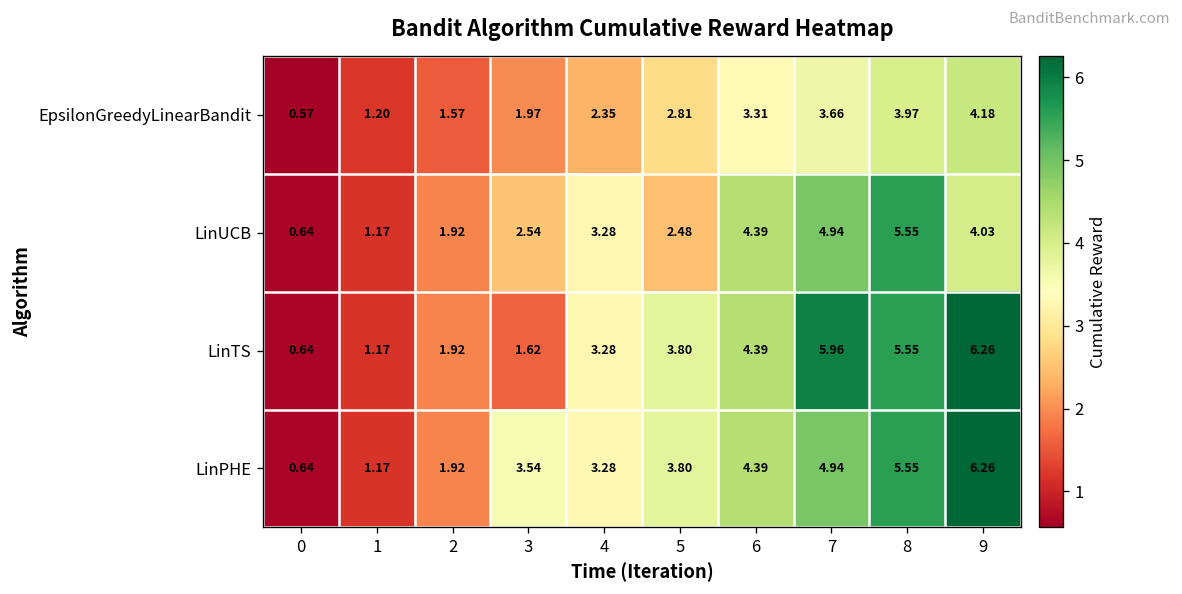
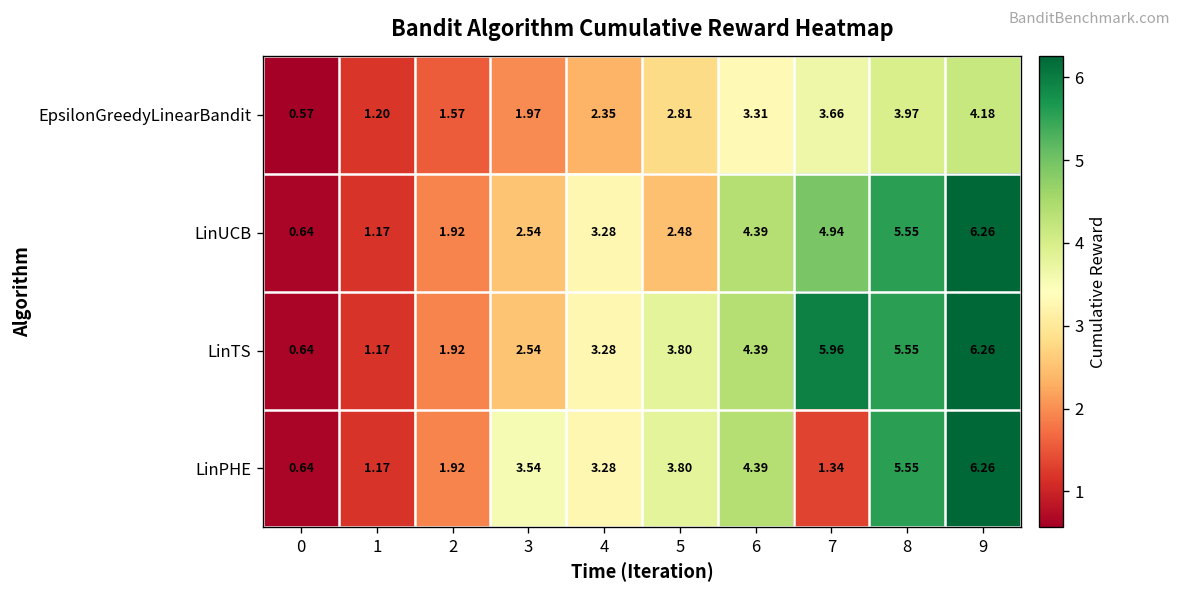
  {
    "EpsilonGreedyLinearBandit": {
      "0": 0.57,
      "1": 1.20,
      "2": 1.57,
      "3": 1.97,
      "4": 2.35,
      "5": 2.81,
      "6": 3.31,
      "7": 3.66,
      "8": 3.97,
      "9": 4.18
    },
    "LinUCB": {
      "0": 0.64,
      "1": 1.17,
      "2": 1.92,
      "3": 2.54,
      "4": 3.28,
      "5": 2.48,
      "6": 4.39,
      "7": 4.94,
      "8": 5.55,
-     "9": 4.03
+     "9": 6.26
    },
    "LinTS": {
      "0": 0.64,
      "1": 1.17,
      "2": 1.92,
-     "3": 1.62,
+     "3": 2.54,
      "4": 3.28,
      "5": 3.80,
      "6": 4.39,
      "7": 5.96,
      "8": 5.55,
      "9": 6.26
    },
    "LinPHE": {
      "0": 0.64,
      "1": 1.17,
      "2": 1.92,
      "3": 3.54,
      "4": 3.28,
      "5": 3.80,
      "6": 4.39,
-     "7": 4.94,
+     "7": 1.34,
      "8": 5.55,
      "9": 6.26
    }
  }
